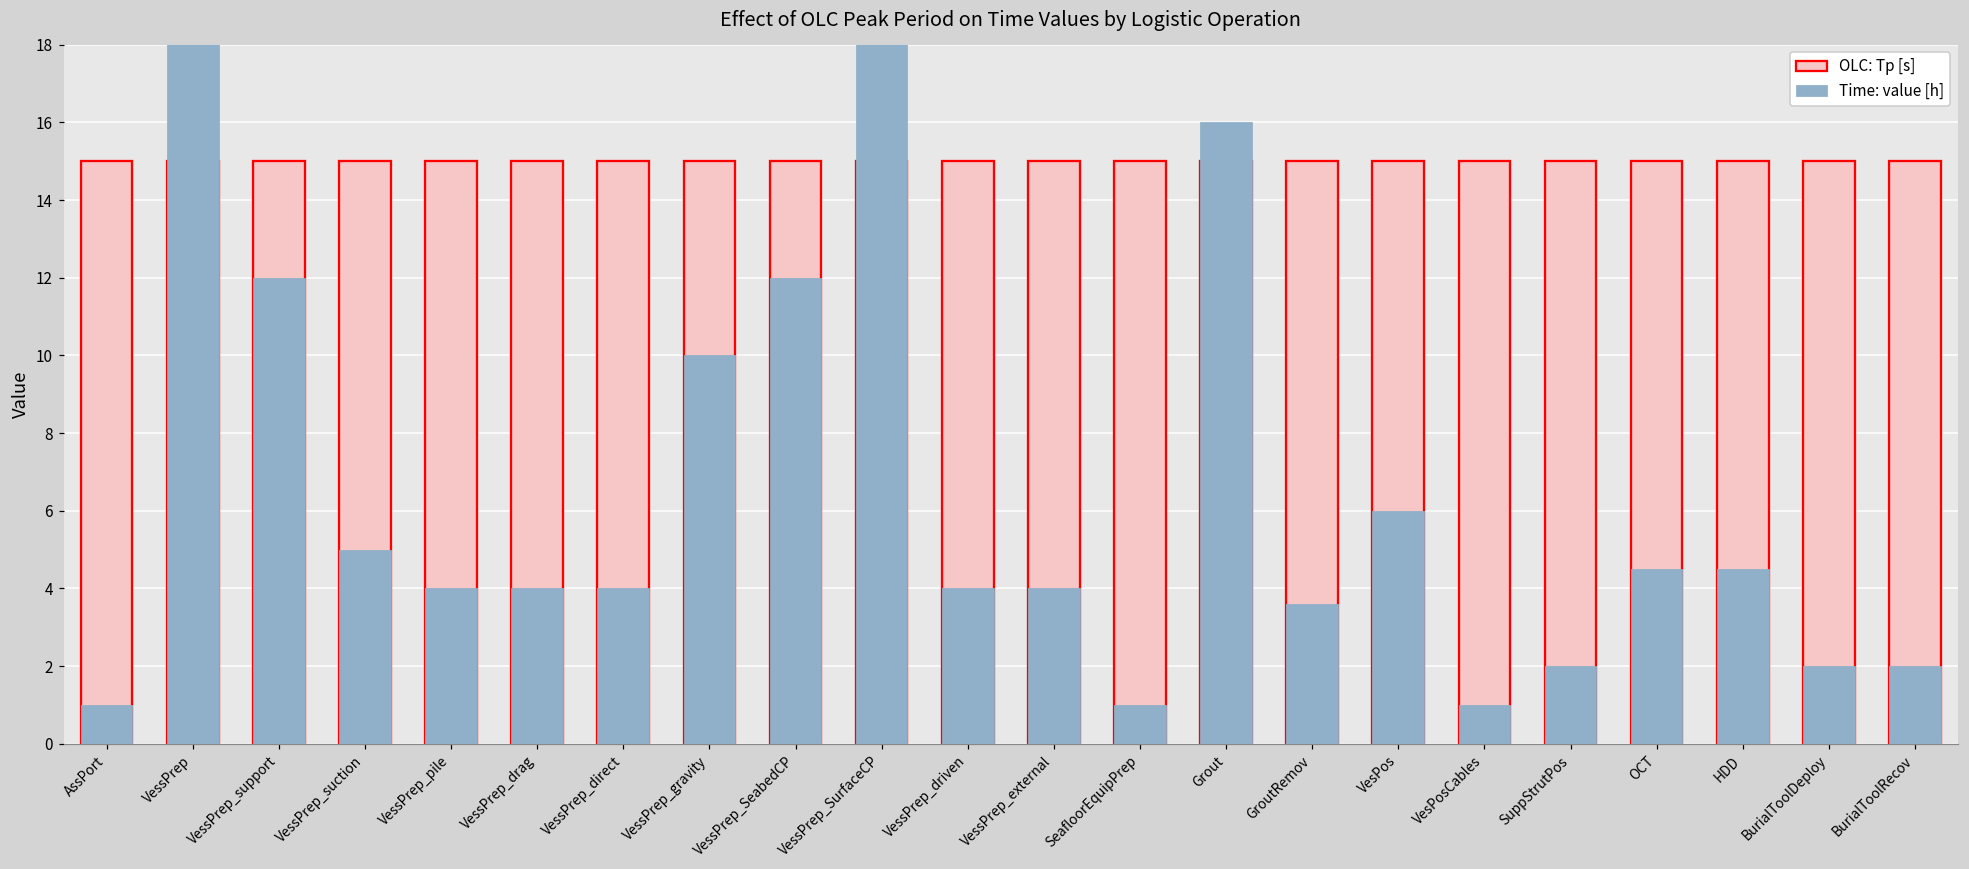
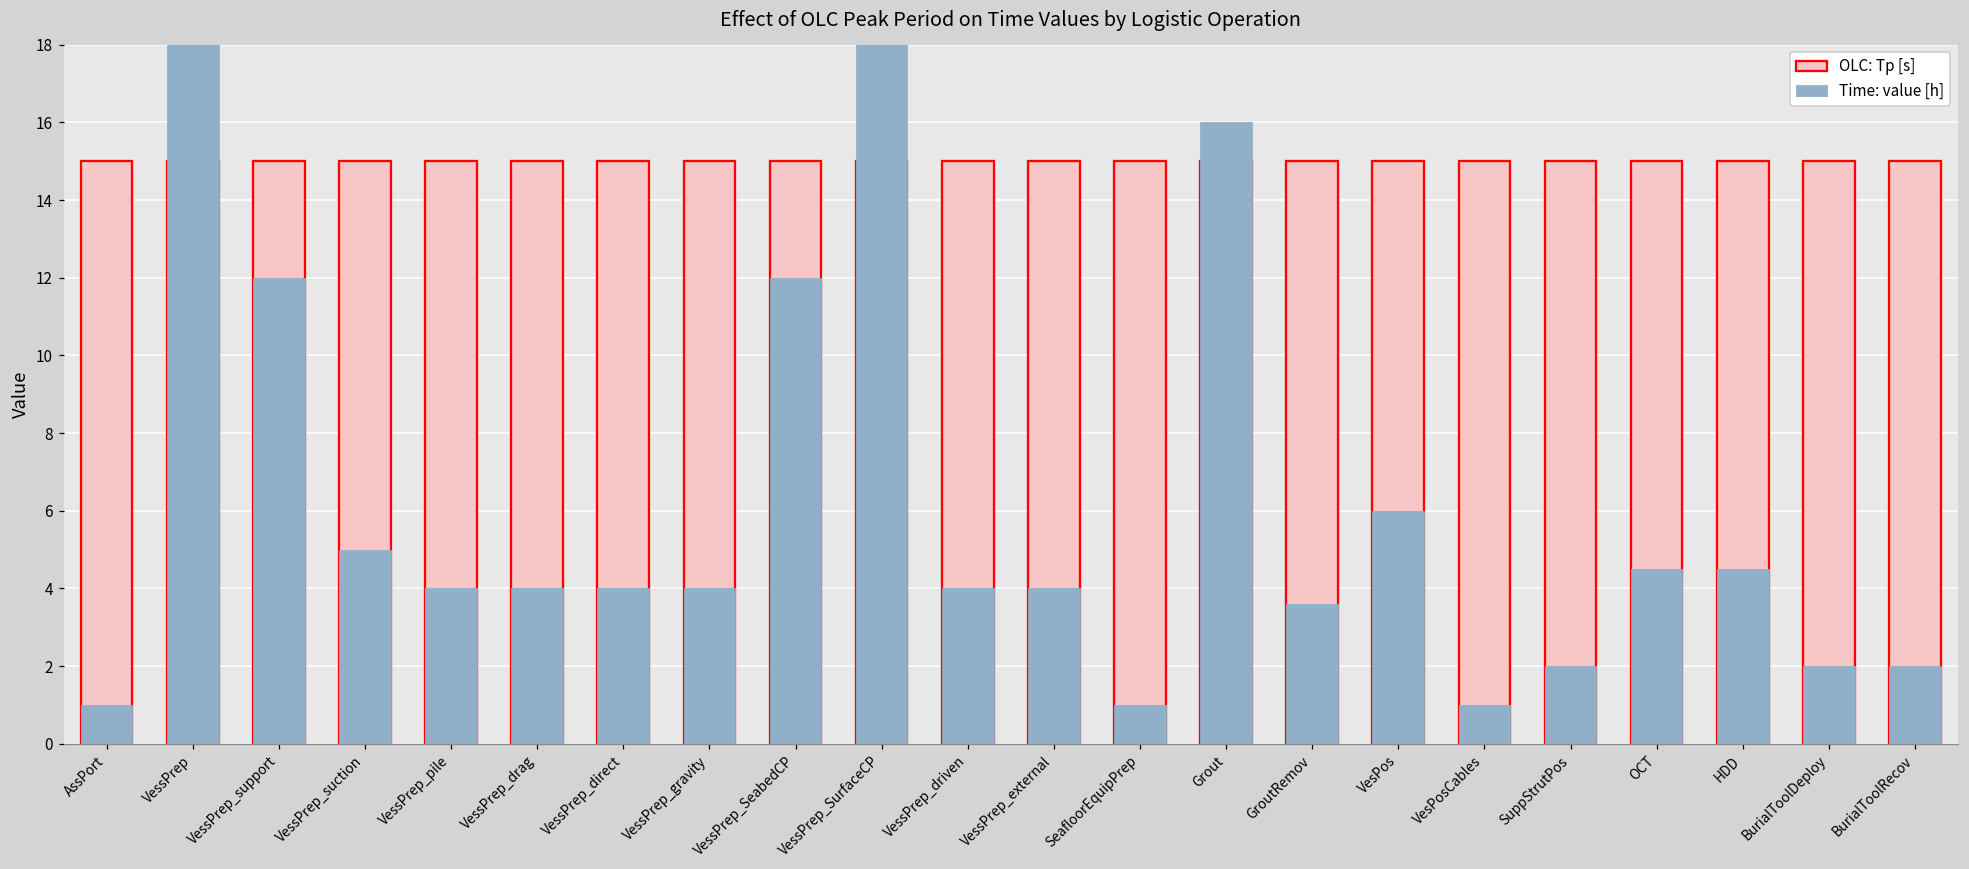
  {
    "OLC: Tp [s]": {
      "AssPort": 15,
      "VessPrep_support": 15,
      "VessPrep_suction": 15,
      "VessPrep_pile": 15,
      "VessPrep_drag": 15,
      "VessPrep_direct": 15,
      "VessPrep_gravity": 15,
      "VessPrep_SeabedCP": 15,
      "VessPrep_driven": 15,
      "VessPrep_external": 15,
      "SeafloorEquipPrep": 15,
      "GroutRemov": 15,
      "VesPos": 15,
      "VesPosCables": 15,
      "SuppStrutPos": 15,
      "OCT": 15,
      "HDD": 15,
      "BurialToolDeploy": 15,
      "BurialToolRecov": 15
    },
    "Time: value [h]": {
-     "VessPrep_gravity": 10,
+     "VessPrep_gravity": 4,
      "Grout": 16
    }
  }
